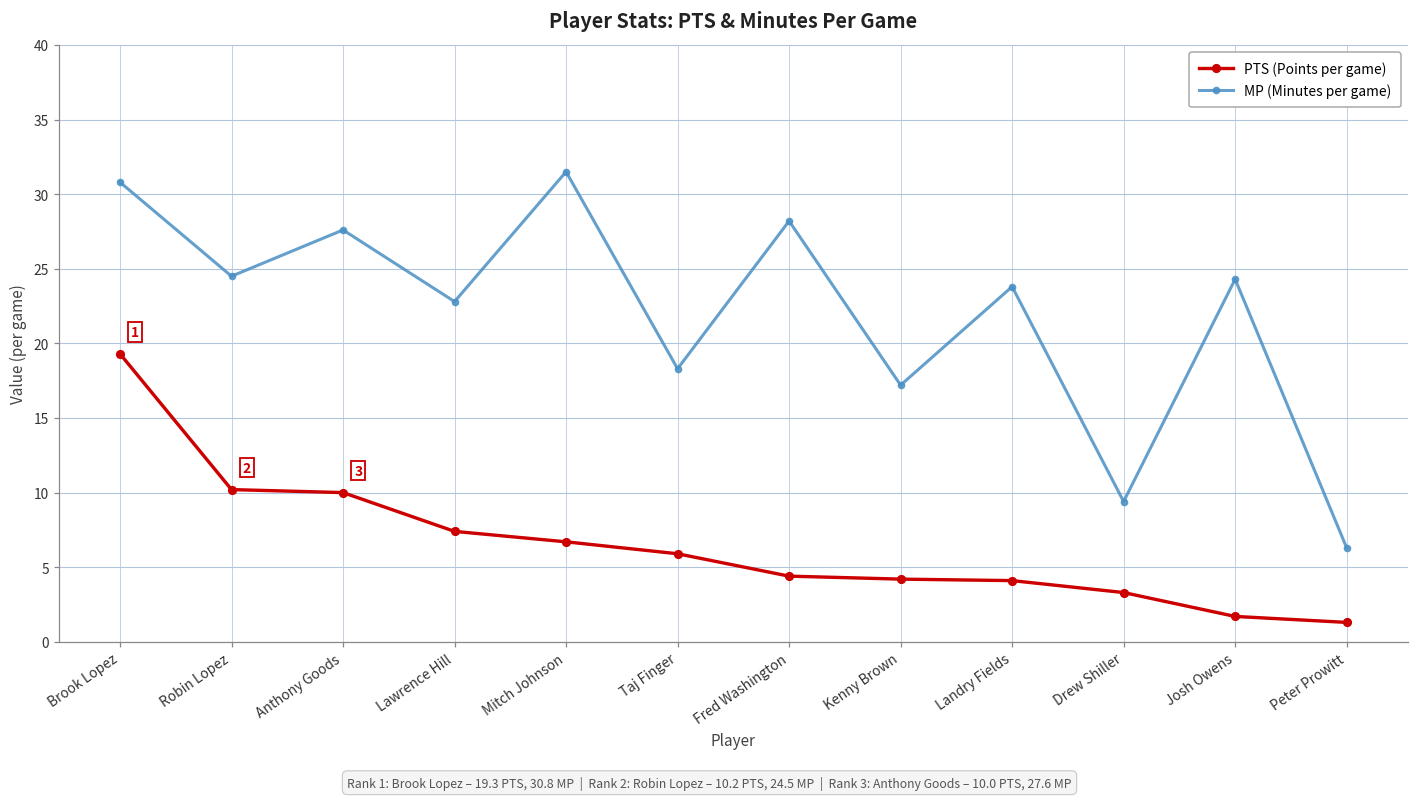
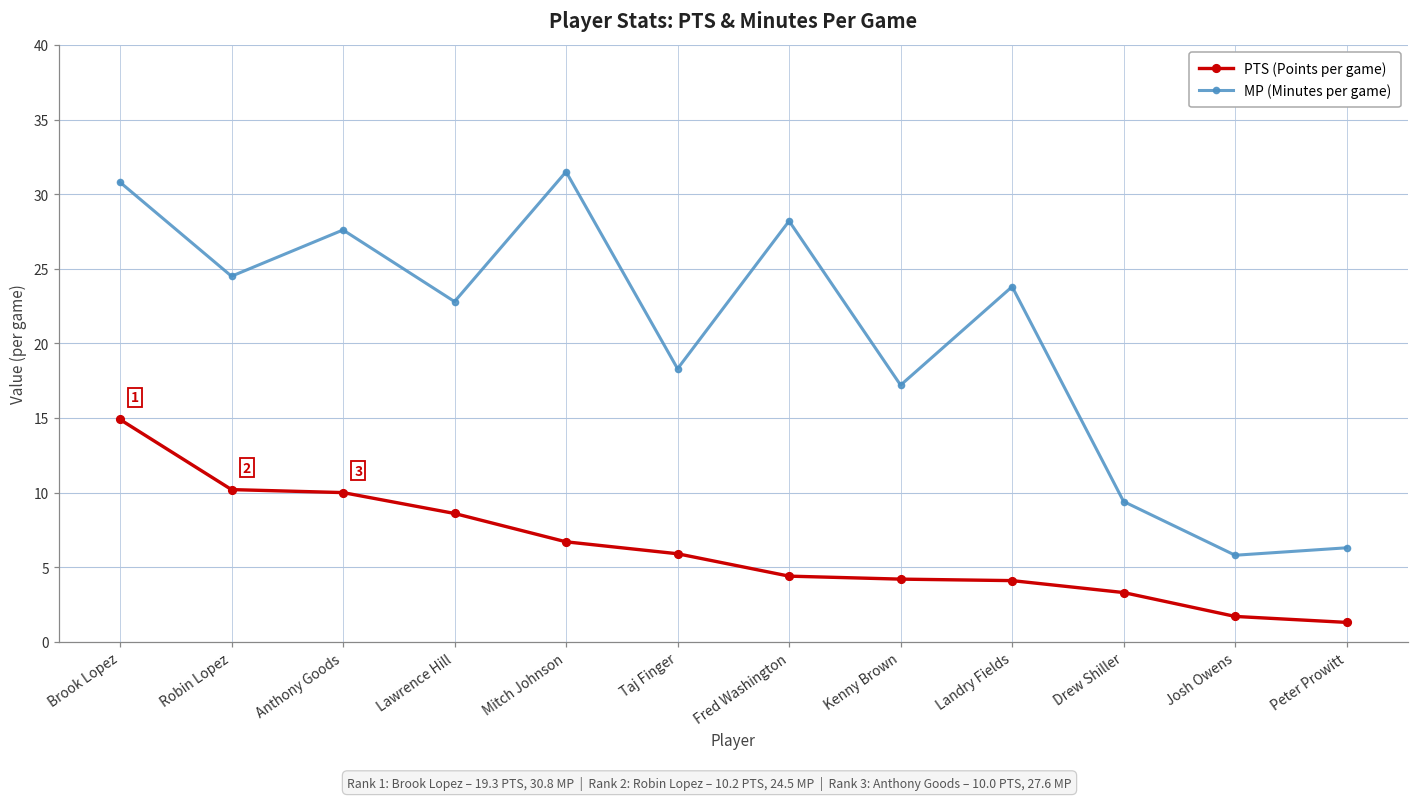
  {
    "PTS (Points per game)": {
-     "Brook Lopez": 19.3,
-     "Lawrence Hill": 7.4,
+     "Brook Lopez": 14.9,
+     "Lawrence Hill": 8.6,
      "Mitch Johnson": 6.7,
      "Taj Finger": 5.9,
      "Fred Washington": 4.4,
      "Kenny Brown": 4.2,
      "Landry Fields": 4.1,
      "Drew Shiller": 3.3,
      "Josh Owens": 1.7,
      "Peter Prowitt": 1.3
    },
    "MP (Minutes per game)": {
      "Brook Lopez": 30.8,
      "Robin Lopez": 24.5,
      "Anthony Goods": 27.6,
      "Lawrence Hill": 22.8,
      "Mitch Johnson": 31.5,
      "Taj Finger": 18.3,
      "Fred Washington": 28.2,
      "Kenny Brown": 17.2,
      "Landry Fields": 23.8,
      "Drew Shiller": 9.4,
-     "Josh Owens": 24.3,
+     "Josh Owens": 5.8,
      "Peter Prowitt": 6.3
    }
  }
